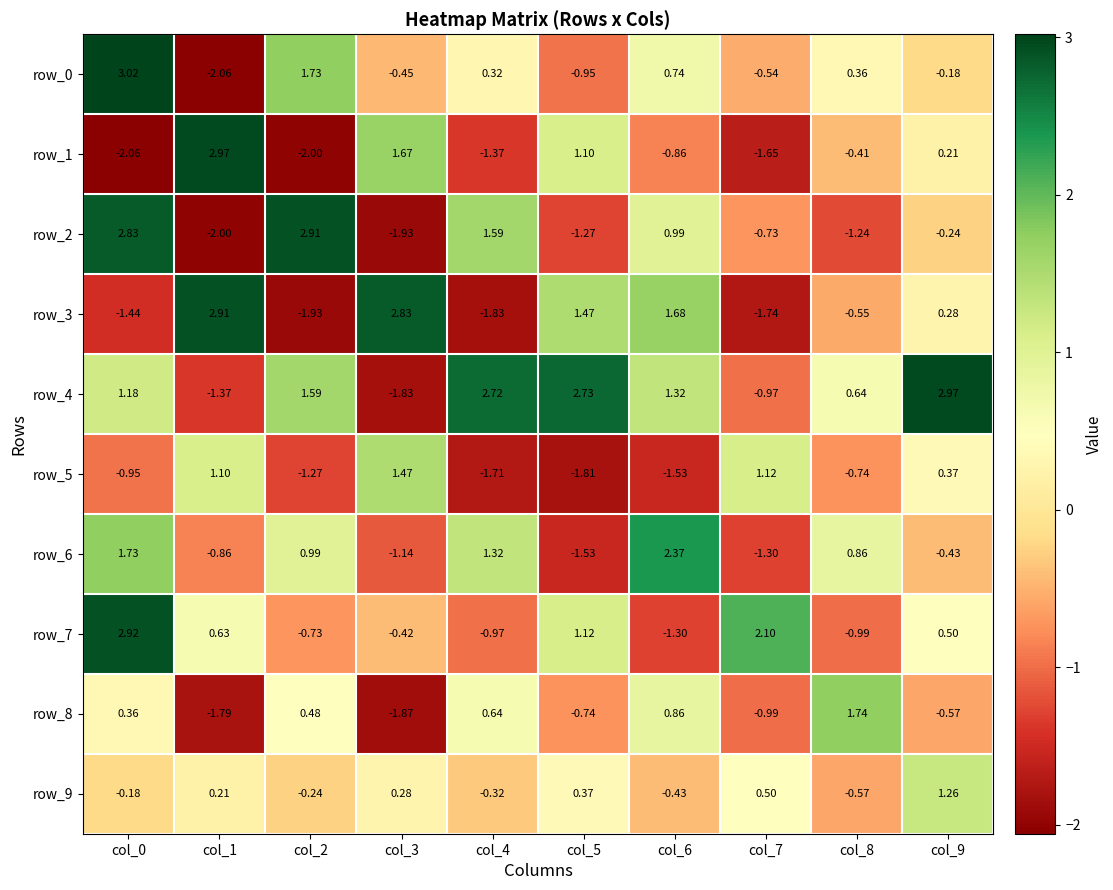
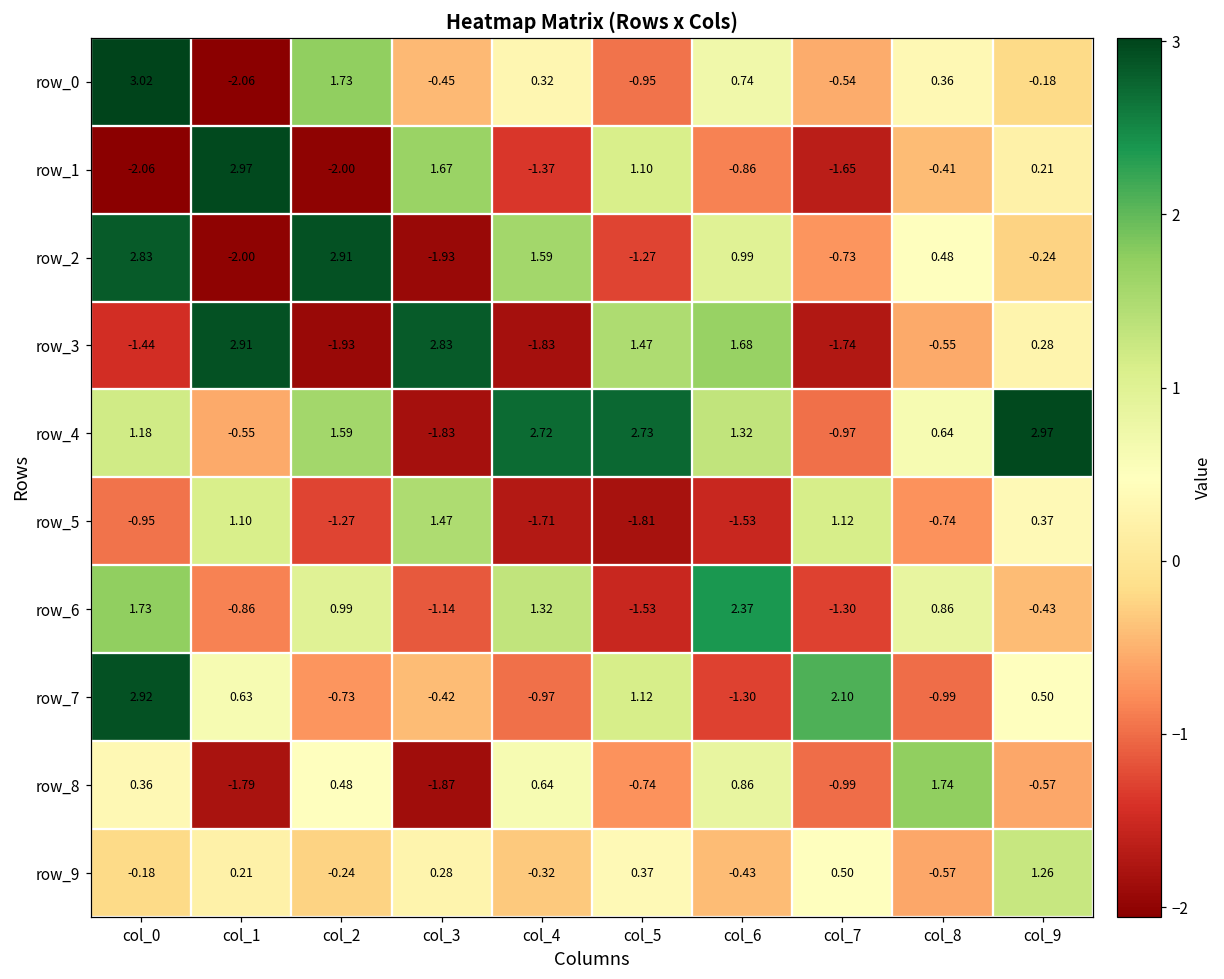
  {
    "row_0": {
      "col_0": 3.02,
      "col_1": -2.06,
      "col_2": 1.73,
      "col_3": -0.45,
      "col_4": 0.32,
      "col_5": -0.95,
      "col_6": 0.74,
      "col_7": -0.54,
      "col_8": 0.36,
      "col_9": -0.18
    },
    "row_1": {
      "col_0": -2.06,
      "col_1": 2.97,
      "col_2": -2.00,
      "col_3": 1.67,
      "col_4": -1.37,
      "col_5": 1.10,
      "col_6": -0.86,
      "col_7": -1.65,
      "col_8": -0.41,
      "col_9": 0.21
    },
    "row_2": {
      "col_0": 2.83,
      "col_1": -2.00,
      "col_2": 2.91,
      "col_3": -1.93,
      "col_4": 1.59,
      "col_5": -1.27,
      "col_6": 0.99,
      "col_7": -0.73,
-     "col_8": -1.24,
+     "col_8": 0.48,
      "col_9": -0.24
    },
    "row_3": {
      "col_0": -1.44,
      "col_1": 2.91,
      "col_2": -1.93,
      "col_3": 2.83,
      "col_4": -1.83,
      "col_5": 1.47,
      "col_6": 1.68,
      "col_7": -1.74,
      "col_8": -0.55,
      "col_9": 0.28
    },
    "row_4": {
      "col_0": 1.18,
-     "col_1": -1.37,
+     "col_1": -0.55,
      "col_2": 1.59,
      "col_3": -1.83,
      "col_4": 2.72,
      "col_5": 2.73,
      "col_6": 1.32,
      "col_7": -0.97,
      "col_8": 0.64,
      "col_9": 2.97
    },
    "row_5": {
      "col_0": -0.95,
      "col_1": 1.10,
      "col_2": -1.27,
      "col_3": 1.47,
      "col_4": -1.71,
      "col_5": -1.81,
      "col_6": -1.53,
      "col_7": 1.12,
      "col_8": -0.74,
      "col_9": 0.37
    },
    "row_6": {
      "col_0": 1.73,
      "col_1": -0.86,
      "col_2": 0.99,
      "col_3": -1.14,
      "col_4": 1.32,
      "col_5": -1.53,
      "col_6": 2.37,
      "col_7": -1.30,
      "col_8": 0.86,
      "col_9": -0.43
    },
    "row_7": {
      "col_0": 2.92,
      "col_1": 0.63,
      "col_2": -0.73,
      "col_3": -0.42,
      "col_4": -0.97,
      "col_5": 1.12,
      "col_6": -1.30,
      "col_7": 2.10,
      "col_8": -0.99,
      "col_9": 0.50
    },
    "row_8": {
      "col_0": 0.36,
      "col_1": -1.79,
      "col_2": 0.48,
      "col_3": -1.87,
      "col_4": 0.64,
      "col_5": -0.74,
      "col_6": 0.86,
      "col_7": -0.99,
      "col_8": 1.74,
      "col_9": -0.57
    },
    "row_9": {
      "col_0": -0.18,
      "col_1": 0.21,
      "col_2": -0.24,
      "col_3": 0.28,
      "col_4": -0.32,
      "col_5": 0.37,
      "col_6": -0.43,
      "col_7": 0.50,
      "col_8": -0.57,
      "col_9": 1.26
    }
  }
